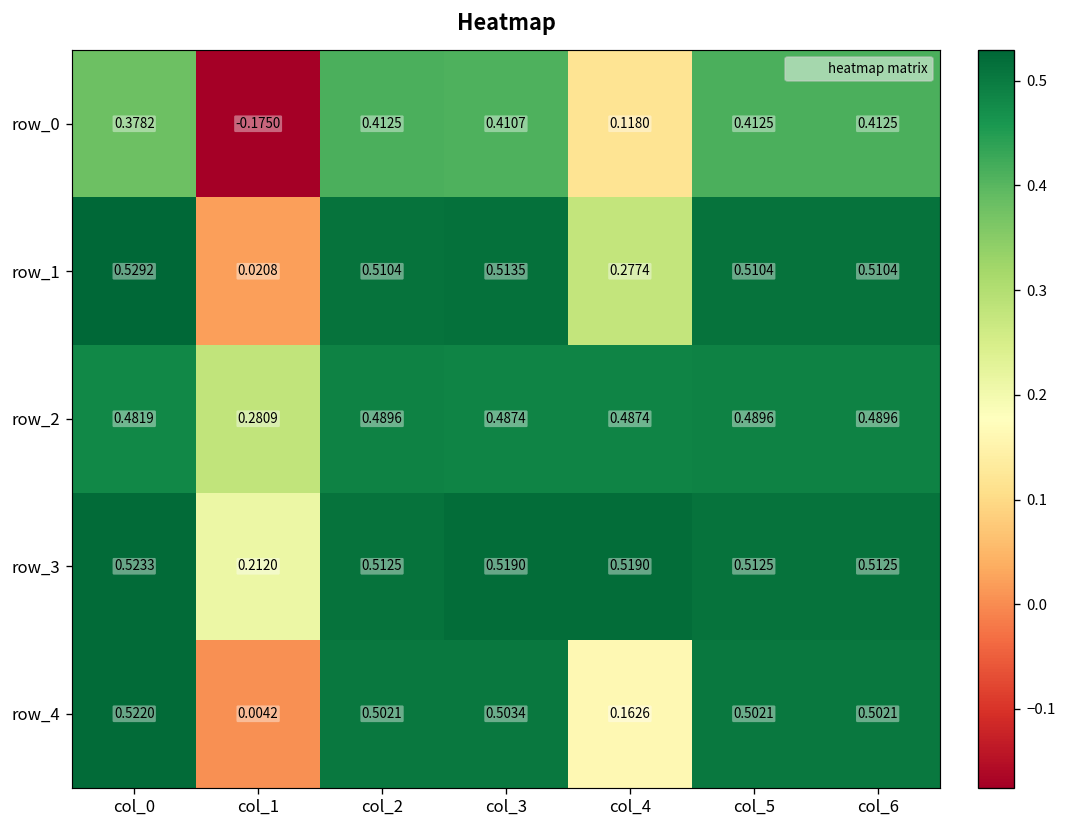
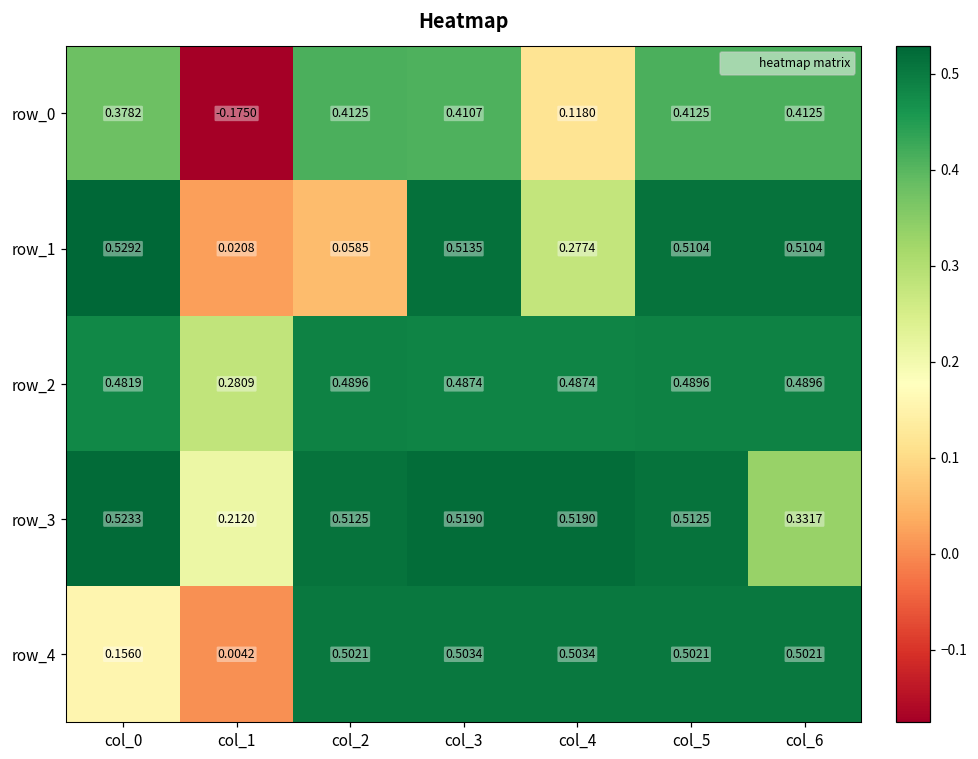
  {
    "row_1": {
-     "col_2": 0.5104
+     "col_2": 0.0585
    },
    "row_3": {
-     "col_6": 0.5125
+     "col_6": 0.3317
    },
    "row_4": {
-     "col_0": 0.5220,
-     "col_4": 0.1626
+     "col_0": 0.1560,
+     "col_4": 0.5034
    }
  }
